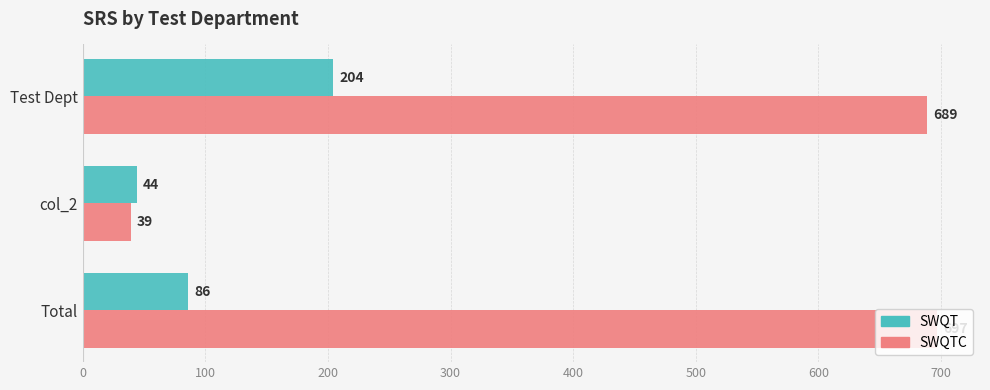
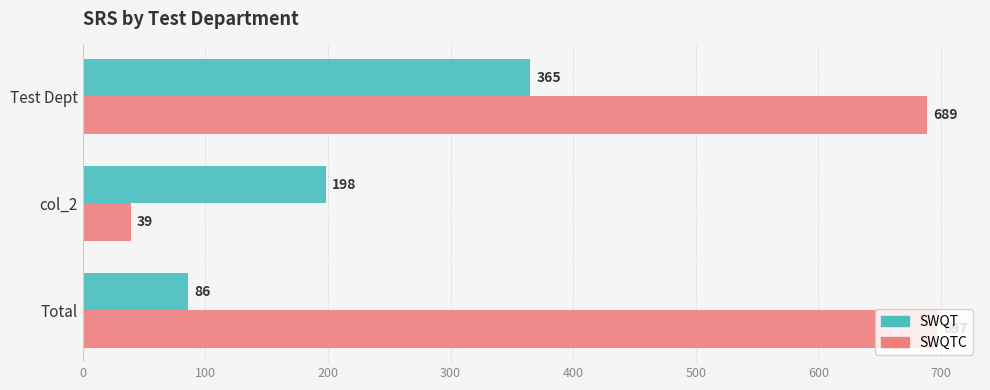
  {
    "SWQT": {
-     "Test Dept": 204,
-     "col_2": 44,
+     "Test Dept": 365,
+     "col_2": 198,
      "Total": 86
    },
    "SWQTC": {
      "Test Dept": 689,
      "col_2": 39
    }
  }
